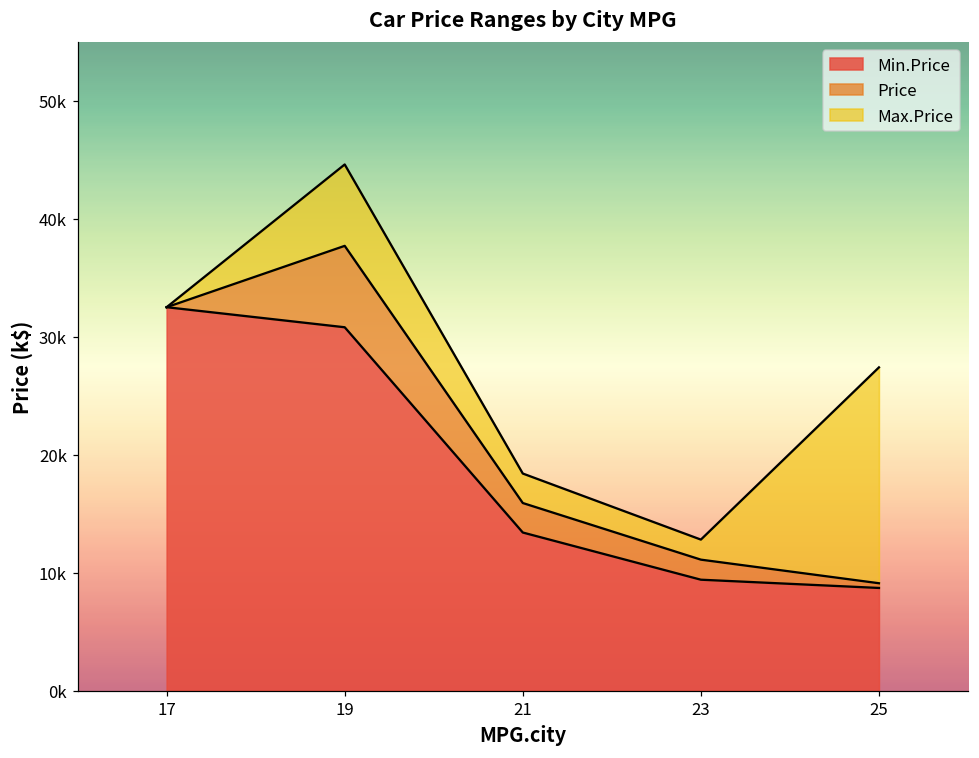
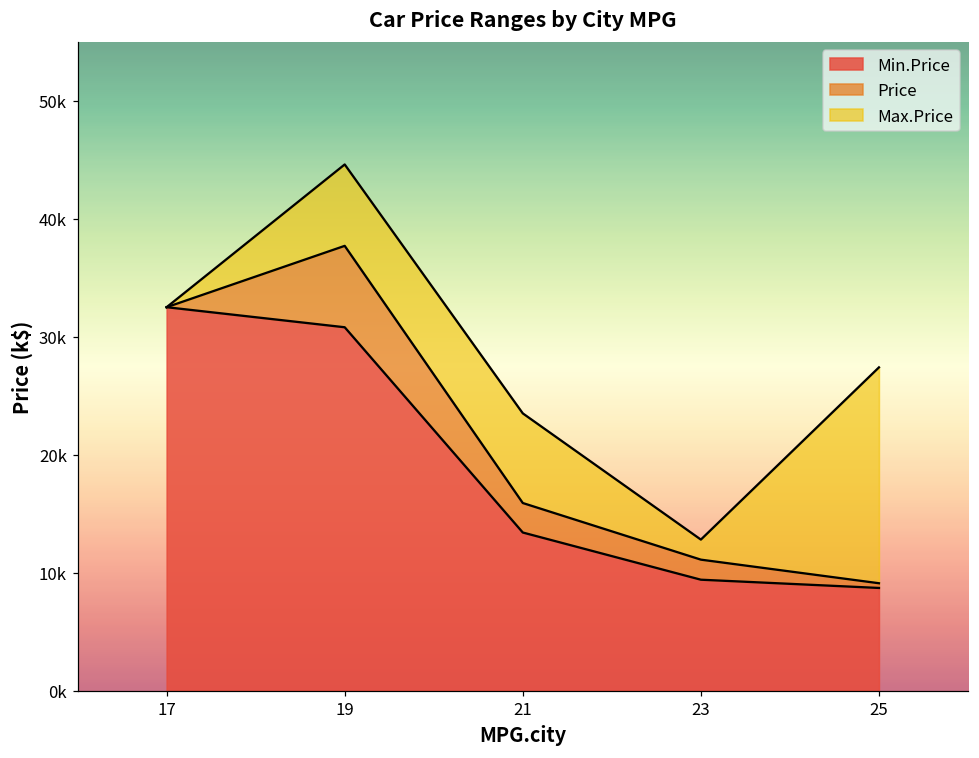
  {
    "Max.Price": {
      "19": 44600,
-     "21": 18400,
+     "21": 23500,
      "23": 12800,
      "25": 27400
    }
  }
